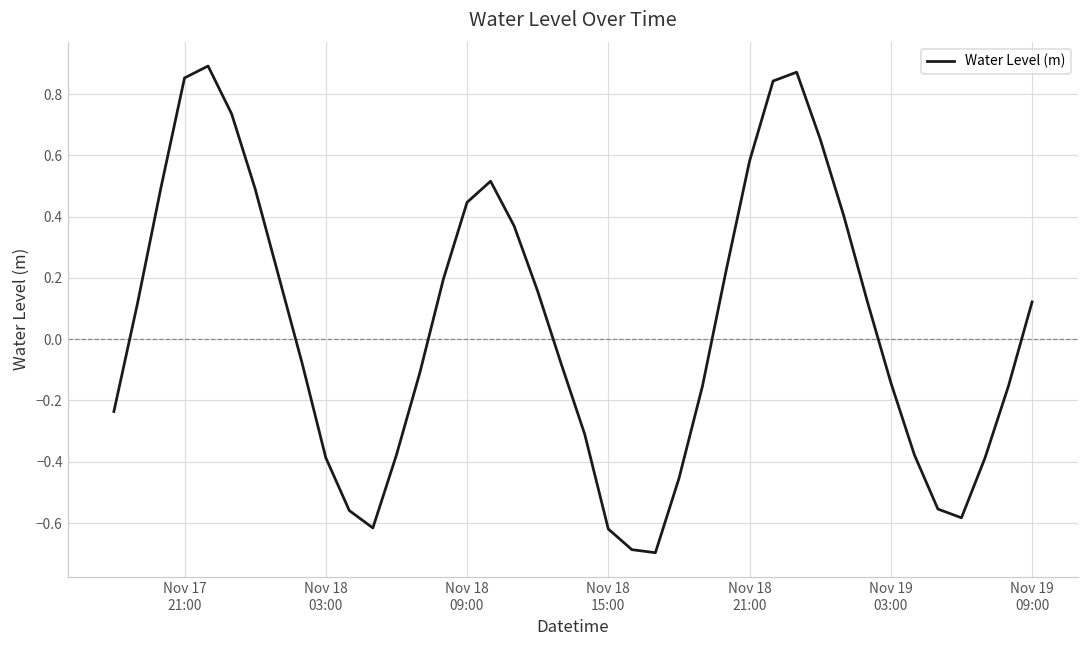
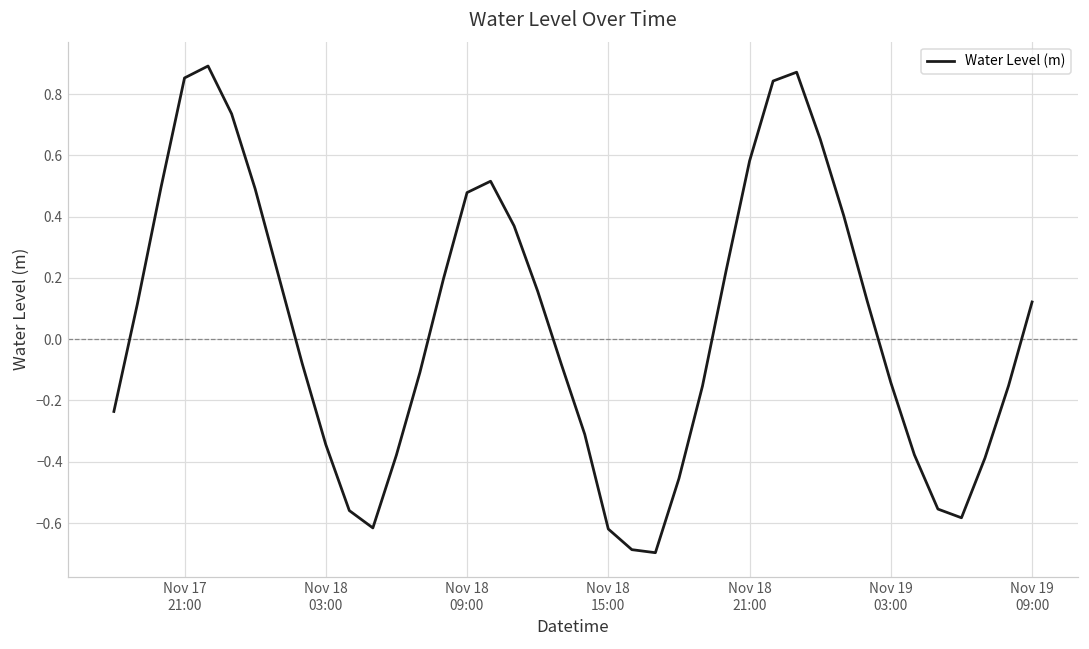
  {
    "Nov 17 21:00": 0.85,
-   "Nov 18 03:00": -0.39,
-   "Nov 18 09:00": 0.45,
+   "Nov 18 03:00": -0.34,
+   "Nov 18 09:00": 0.48,
    "Nov 18 15:00": -0.62,
    "Nov 18 21:00": 0.58,
    "Nov 19 03:00": -0.14,
    "Nov 19 09:00": 0.12
  }
